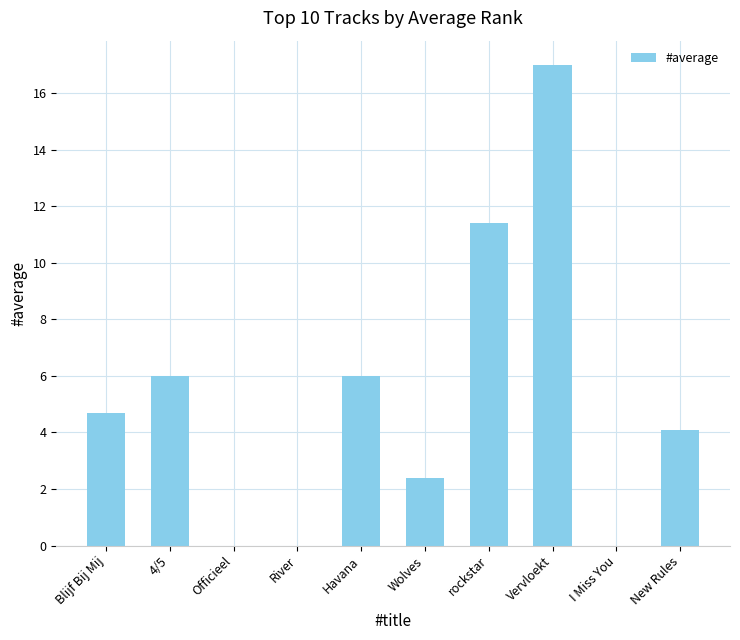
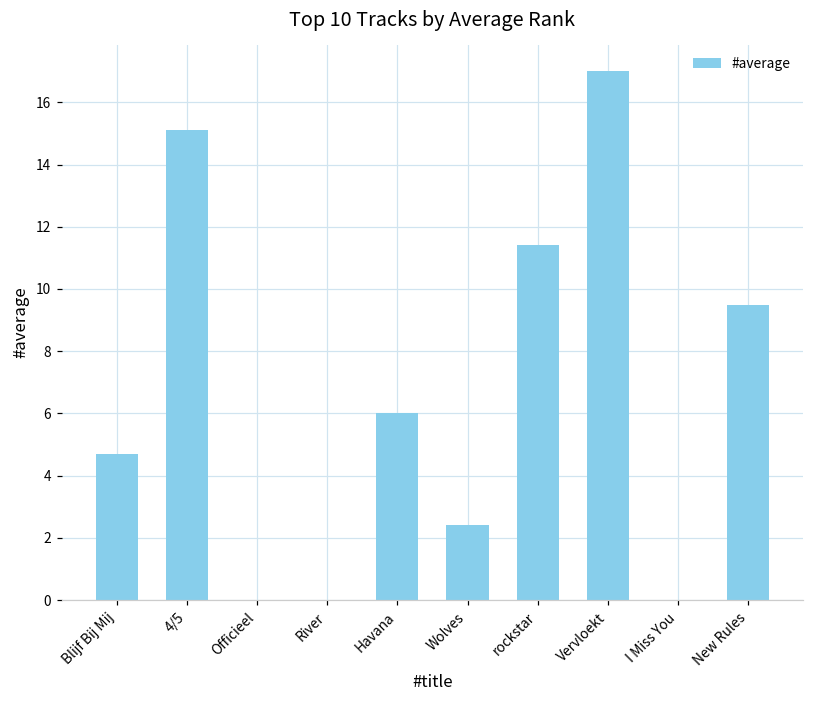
  {
    "Blijf Bij Mij": 4.7,
-   "4/5": 6.0,
+   "4/5": 15.1,
    "Officieel": 0.0,
    "River": 0.0,
    "Havana": 6.0,
    "Wolves": 2.4,
    "rockstar": 11.4,
    "Vervloekt": 17.0,
    "I Miss You": 0.0,
-   "New Rules": 4.1
+   "New Rules": 9.5
  }
